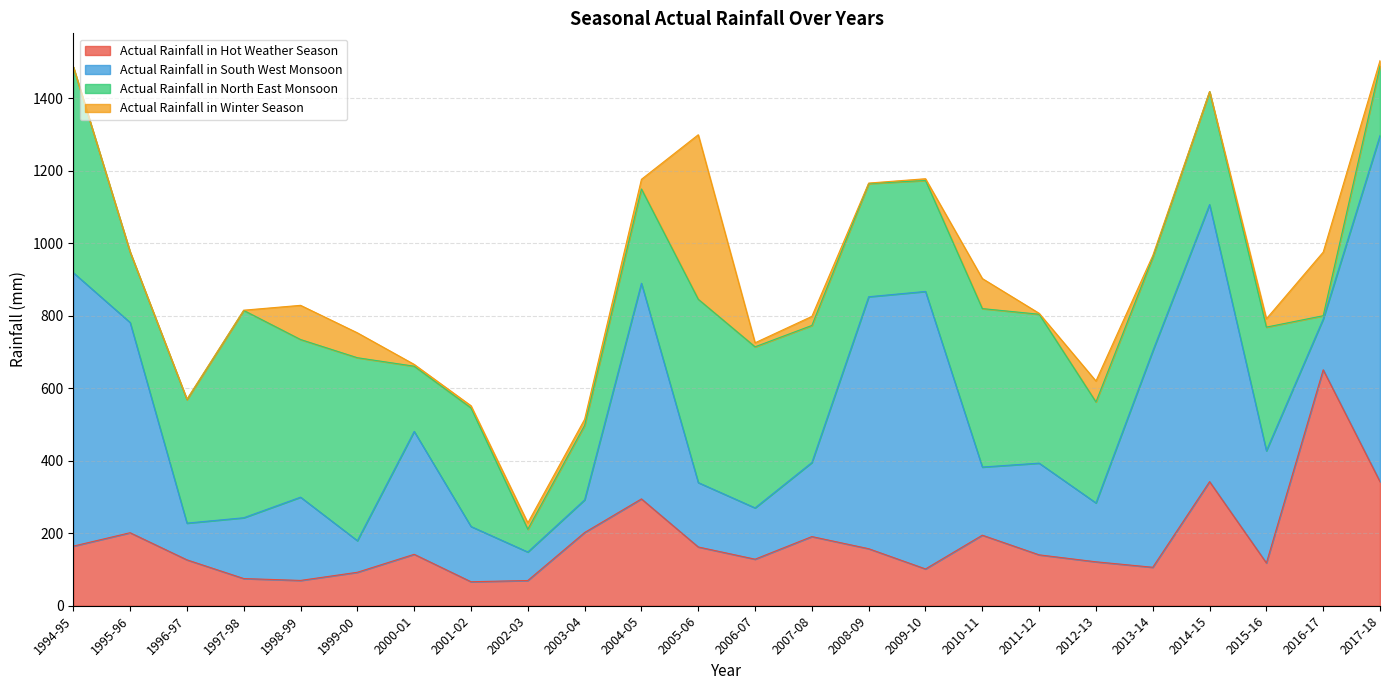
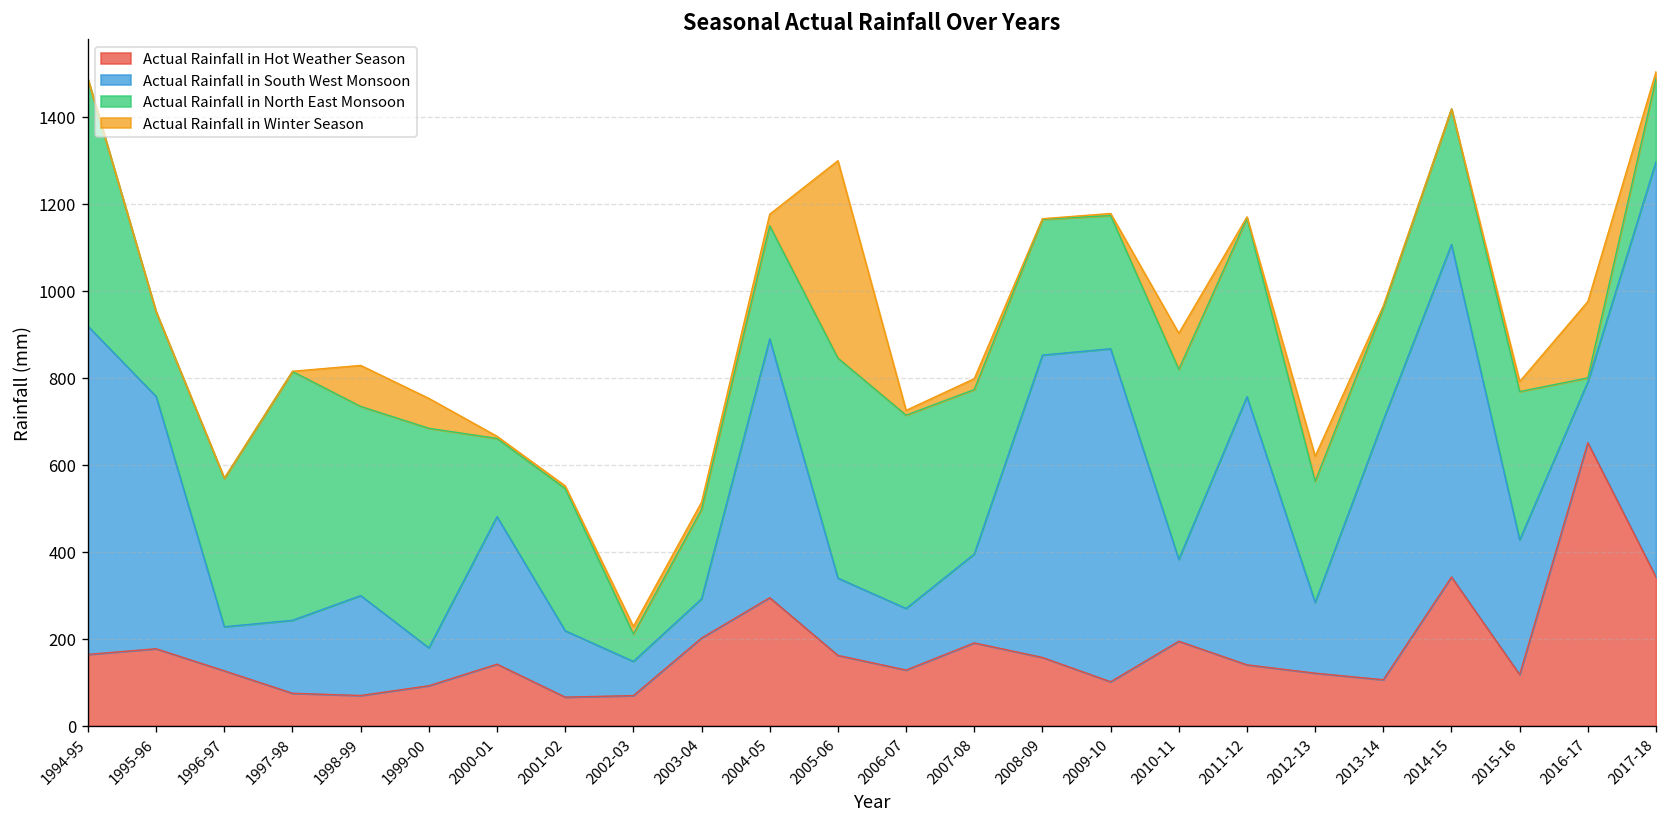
  {
    "Actual Rainfall in Hot Weather Season": {
      "1994-95": 160,
-     "1995-96": 200,
+     "1995-96": 180,
      "1996-97": 130,
      "1997-98": 80,
      "1998-99": 70,
      "1999-00": 90,
      "2000-01": 140,
      "2001-02": 70,
      "2002-03": 70,
      "2003-04": 200,
      "2004-05": 290,
      "2005-06": 160,
      "2006-07": 130,
      "2007-08": 190,
      "2008-09": 160,
      "2009-10": 100,
      "2010-11": 190,
      "2011-12": 140,
      "2012-13": 120,
      "2013-14": 110,
      "2014-15": 340,
      "2015-16": 120,
      "2016-17": 650,
      "2017-18": 340
    },
    "Actual Rainfall in South West Monsoon": {
      "1994-95": 750,
      "1995-96": 580,
      "1996-97": 100,
      "1997-98": 170,
      "1998-99": 230,
      "1999-00": 90,
      "2000-01": 340,
      "2001-02": 150,
      "2002-03": 80,
      "2003-04": 90,
      "2004-05": 590,
      "2005-06": 180,
      "2006-07": 140,
      "2007-08": 200,
      "2008-09": 700,
      "2009-10": 770,
      "2010-11": 190,
-     "2011-12": 250,
+     "2011-12": 620,
      "2012-13": 160,
      "2013-14": 600,
      "2014-15": 760,
      "2015-16": 310,
      "2016-17": 140,
      "2017-18": 950
    },
    "Actual Rainfall in North East Monsoon": {
      "1998-99": 430,
      "1999-00": 500,
      "2002-03": 60,
      "2003-04": 210,
      "2004-05": 260,
      "2005-06": 510,
      "2006-07": 440,
      "2007-08": 380,
      "2010-11": 440,
      "2012-13": 280,
      "2015-16": 340,
      "2016-17": 10,
      "2017-18": 190
    },
    "Actual Rainfall in Winter Season": {
      "1998-99": 90,
      "1999-00": 70,
      "2002-03": 20,
      "2003-04": 20,
      "2004-05": 30,
      "2005-06": 450,
      "2006-07": 10,
      "2007-08": 30,
      "2010-11": 80,
      "2012-13": 60,
      "2015-16": 20,
      "2016-17": 180,
      "2017-18": 20
    }
  }
